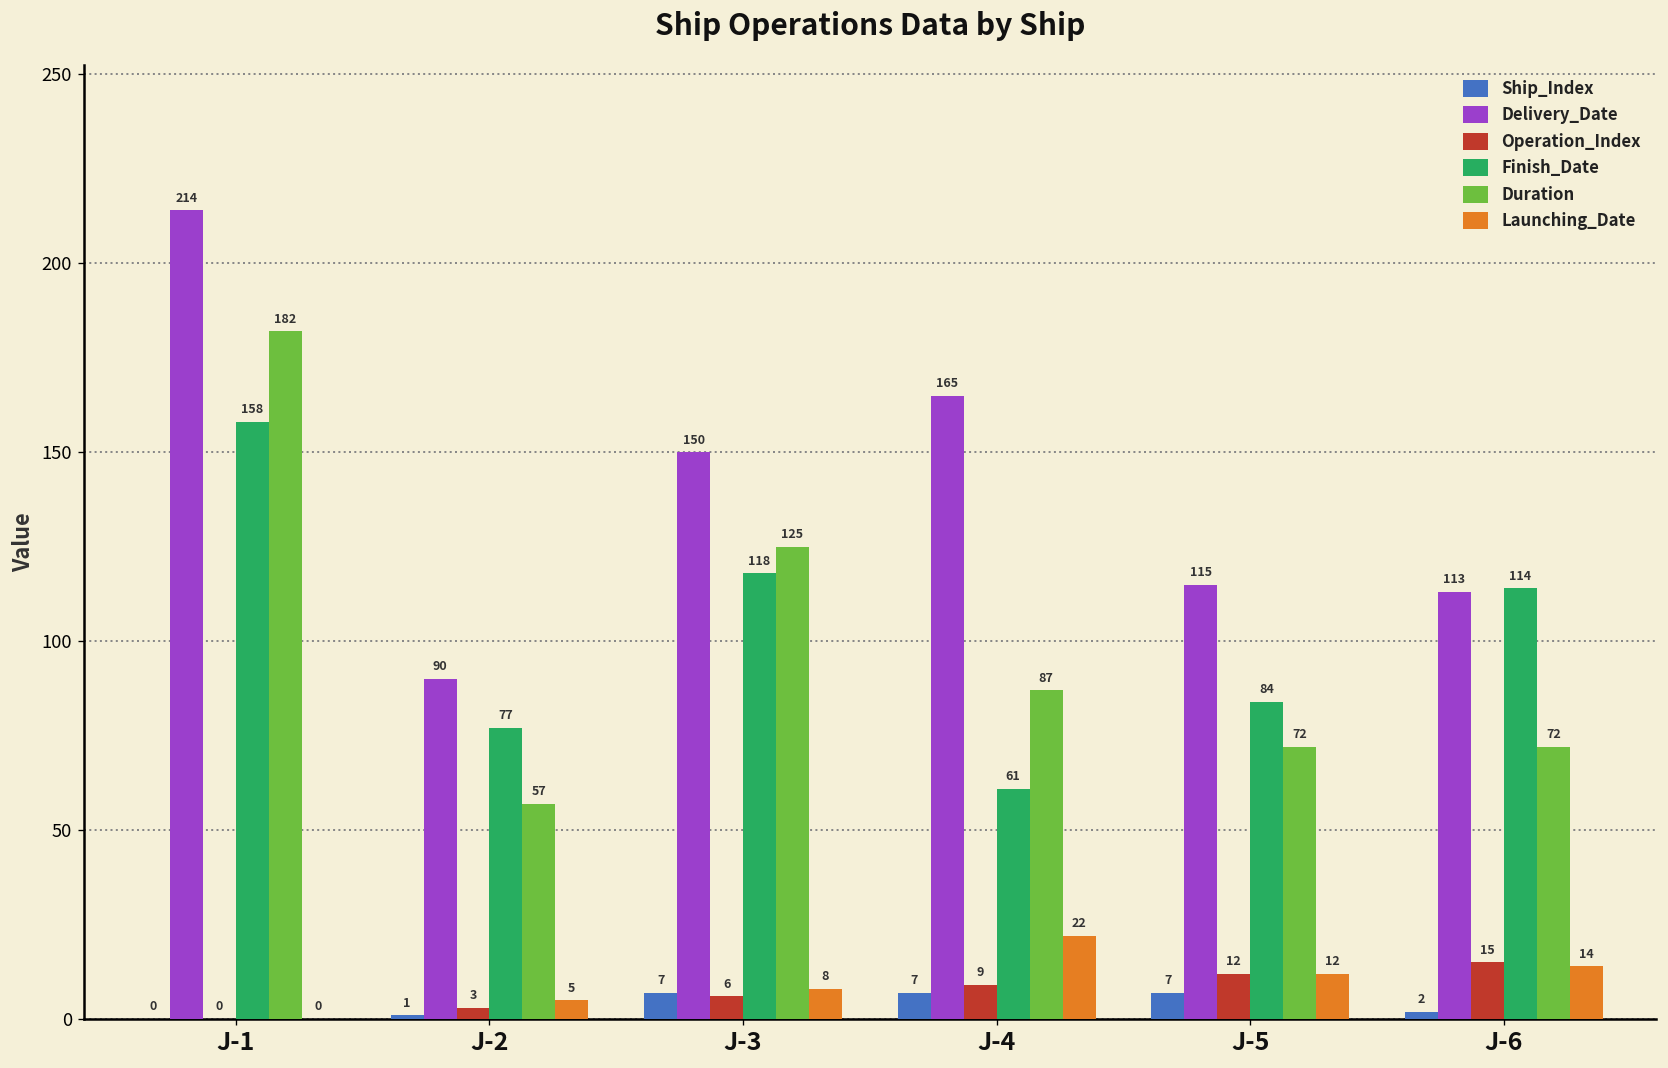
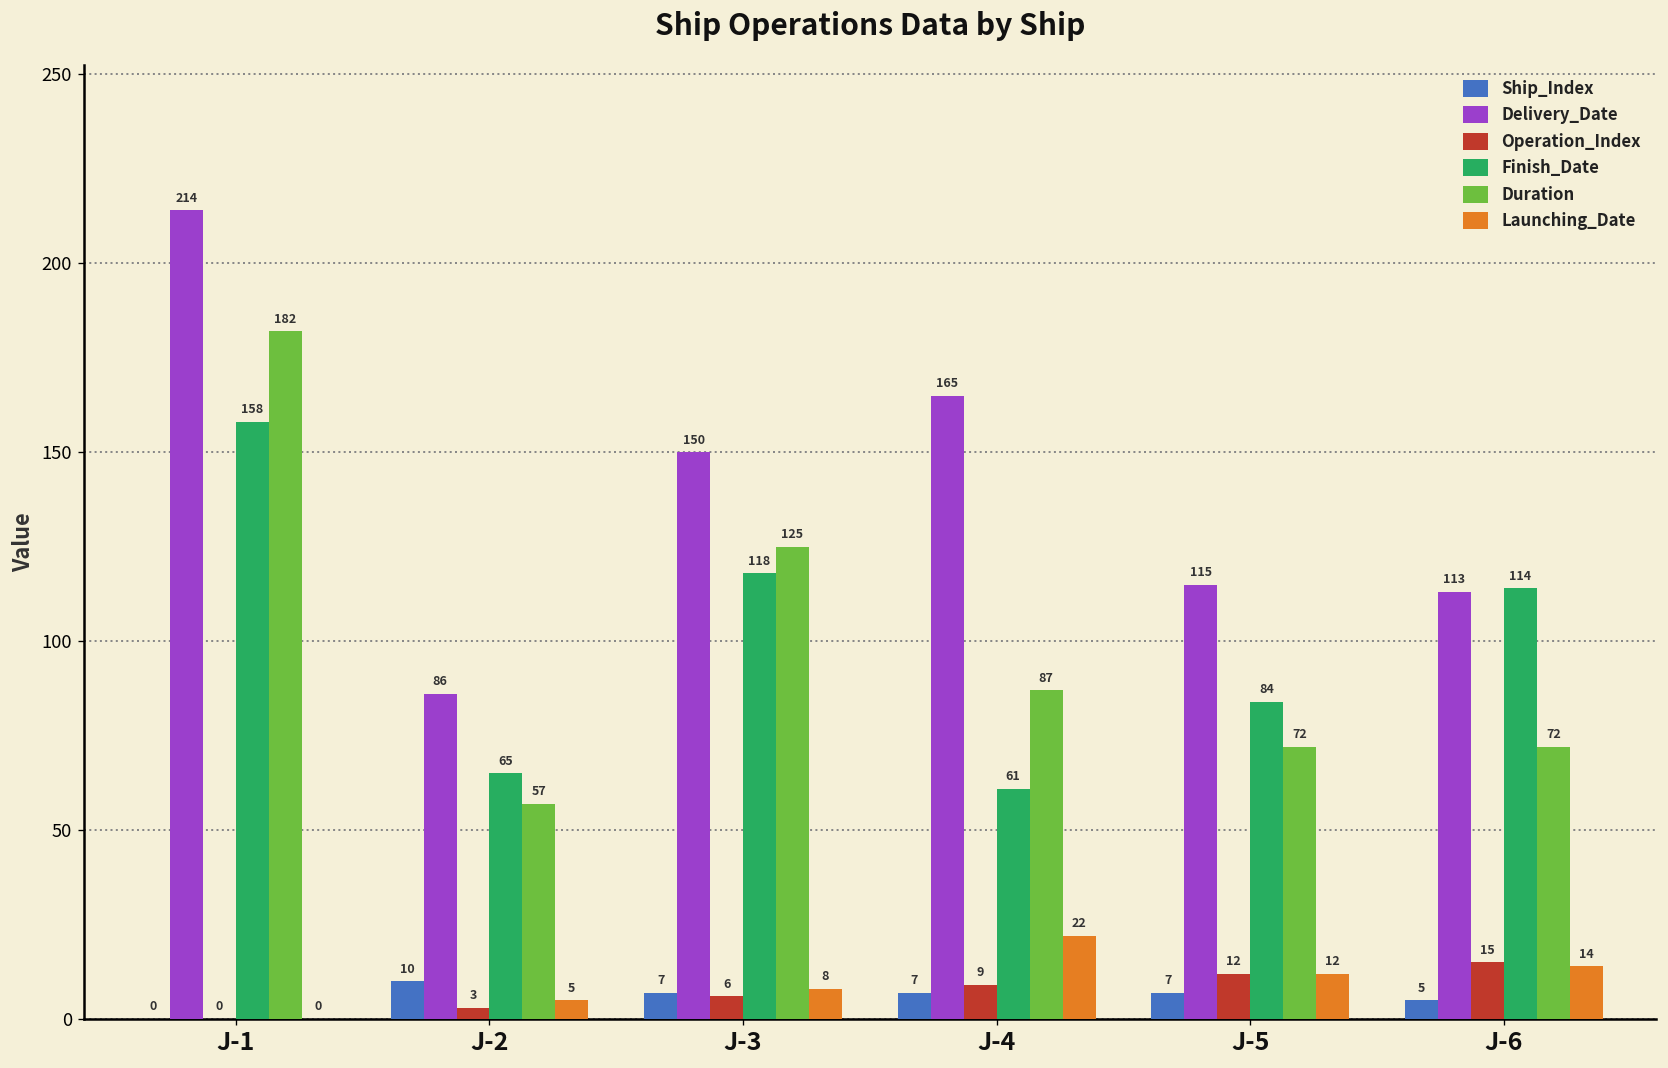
  {
    "Ship_Index": {
      "J-1": 0,
-     "J-2": 1,
+     "J-2": 10,
      "J-3": 7,
      "J-4": 7,
      "J-5": 7,
-     "J-6": 2
+     "J-6": 5
    },
    "Delivery_Date": {
      "J-1": 214,
-     "J-2": 90,
+     "J-2": 86,
      "J-3": 150,
      "J-4": 165,
      "J-5": 115,
      "J-6": 113
    },
    "Operation_Index": {
      "J-1": 0,
      "J-2": 3,
      "J-3": 6,
      "J-4": 9,
      "J-5": 12,
      "J-6": 15
    },
    "Finish_Date": {
      "J-1": 158,
-     "J-2": 77,
+     "J-2": 65,
      "J-3": 118,
      "J-4": 61,
      "J-5": 84,
      "J-6": 114
    },
    "Duration": {
      "J-1": 182,
      "J-2": 57,
      "J-3": 125,
      "J-4": 87,
      "J-5": 72,
      "J-6": 72
    },
    "Launching_Date": {
      "J-1": 0,
      "J-2": 5,
      "J-3": 8,
      "J-4": 22,
      "J-5": 12,
      "J-6": 14
    }
  }
